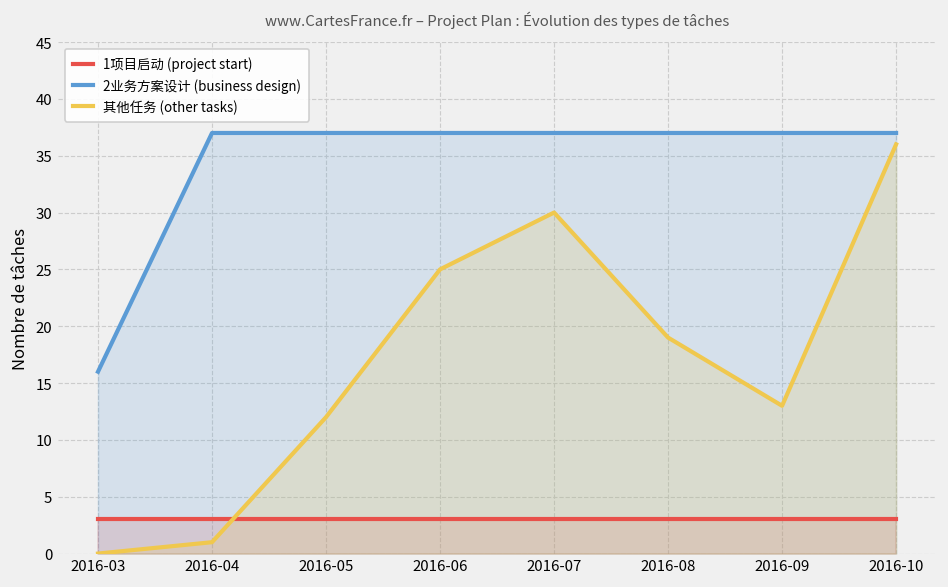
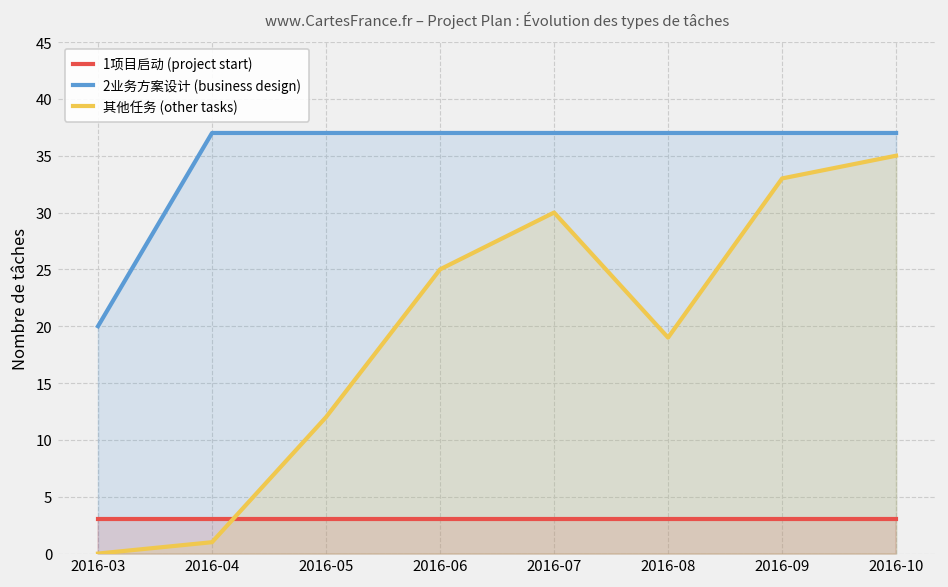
  {
    "1项目启动 (project start)": {
      "2016-03": 3,
      "2016-04": 3,
      "2016-05": 3,
      "2016-06": 3,
      "2016-07": 3,
      "2016-08": 3,
      "2016-09": 3,
      "2016-10": 3
    },
    "2业务方案设计 (business design)": {
-     "2016-03": 16,
+     "2016-03": 20,
      "2016-04": 37,
      "2016-05": 37,
      "2016-06": 37,
      "2016-07": 37,
      "2016-08": 37,
      "2016-09": 37,
      "2016-10": 37
    },
    "其他任务 (other tasks)": {
      "2016-03": 0,
      "2016-04": 1,
      "2016-05": 12,
      "2016-06": 25,
      "2016-07": 30,
      "2016-08": 19,
-     "2016-09": 13,
-     "2016-10": 36
+     "2016-09": 33,
+     "2016-10": 35
    }
  }
